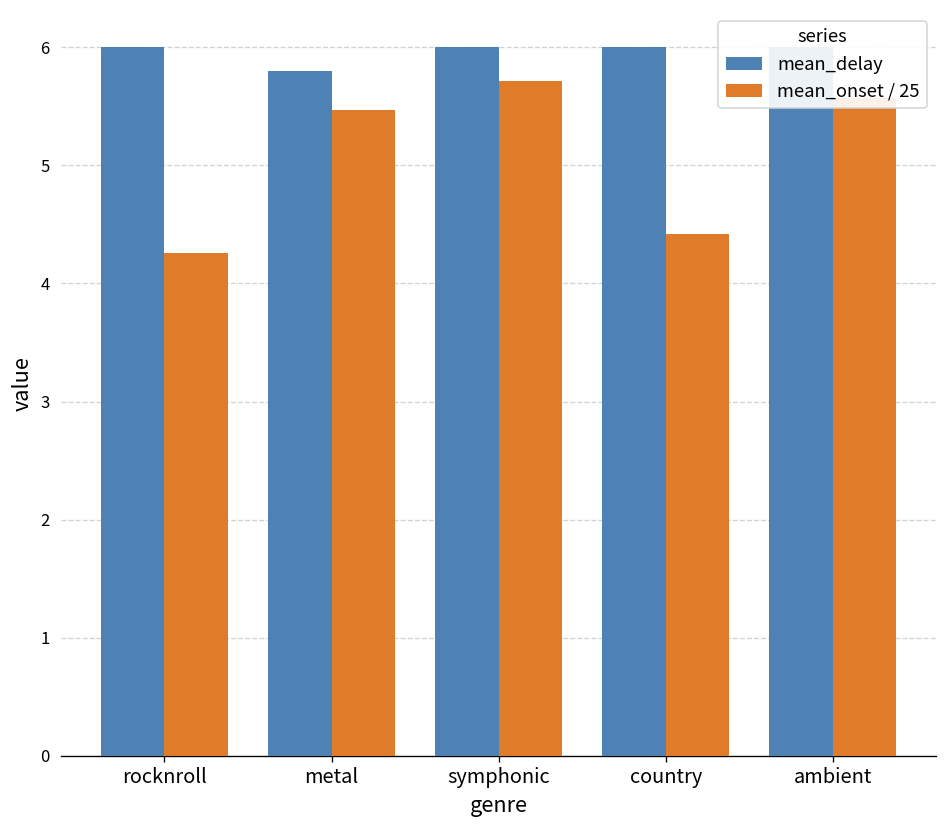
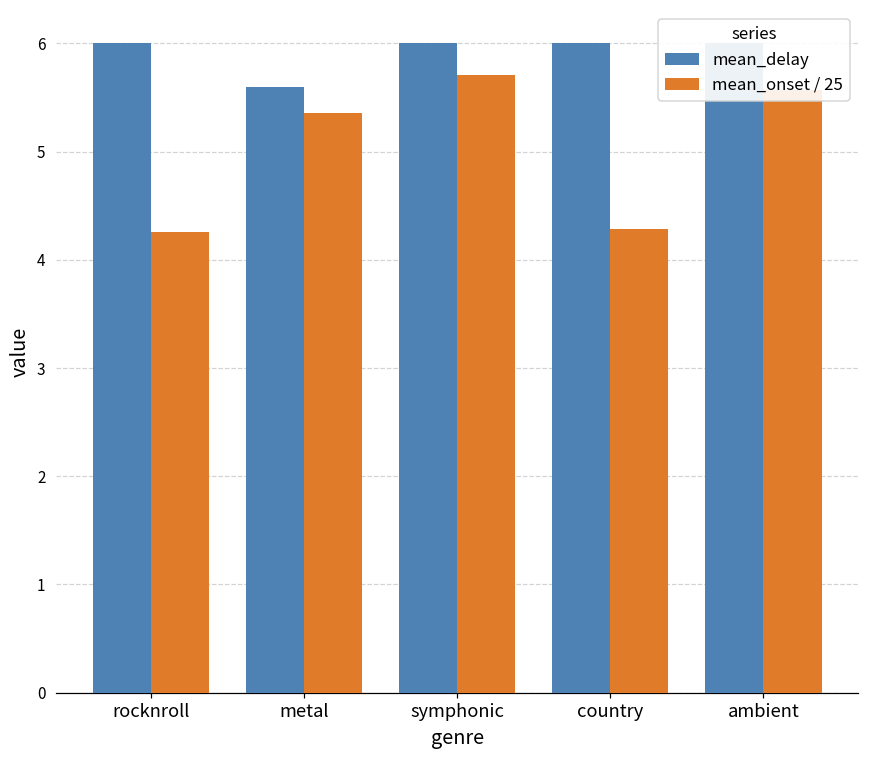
  {
    "mean_delay": {
      "rocknroll": 6.0,
-     "metal": 5.8,
+     "metal": 5.6,
      "symphonic": 6.0,
      "country": 6.0
    },
    "mean_onset / 25": {
      "rocknroll": 4.3,
-     "metal": 5.5,
+     "metal": 5.4,
      "symphonic": 5.7,
-     "country": 4.4
+     "country": 4.3
    }
  }
